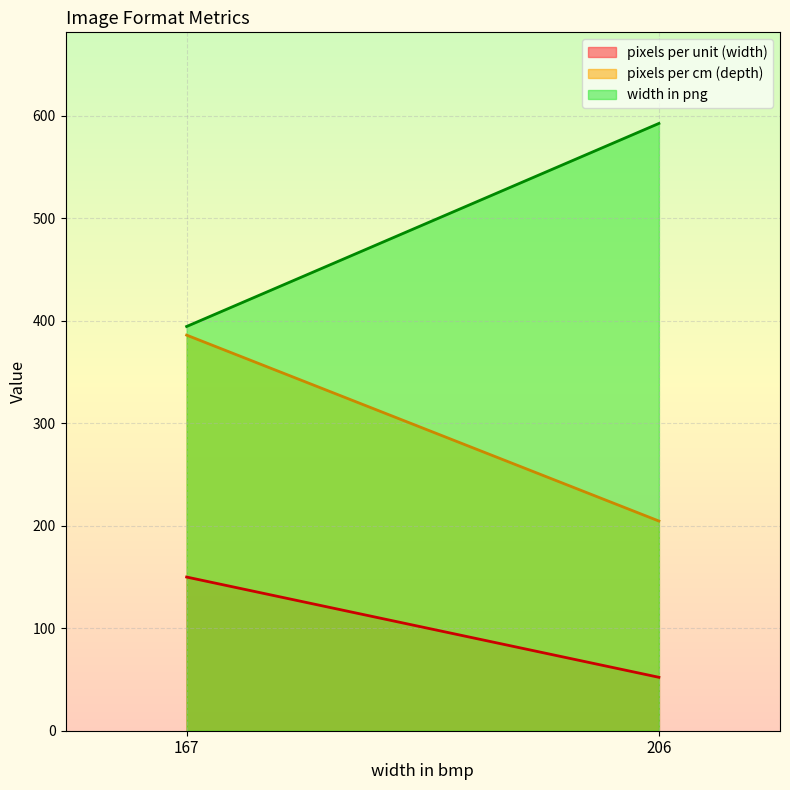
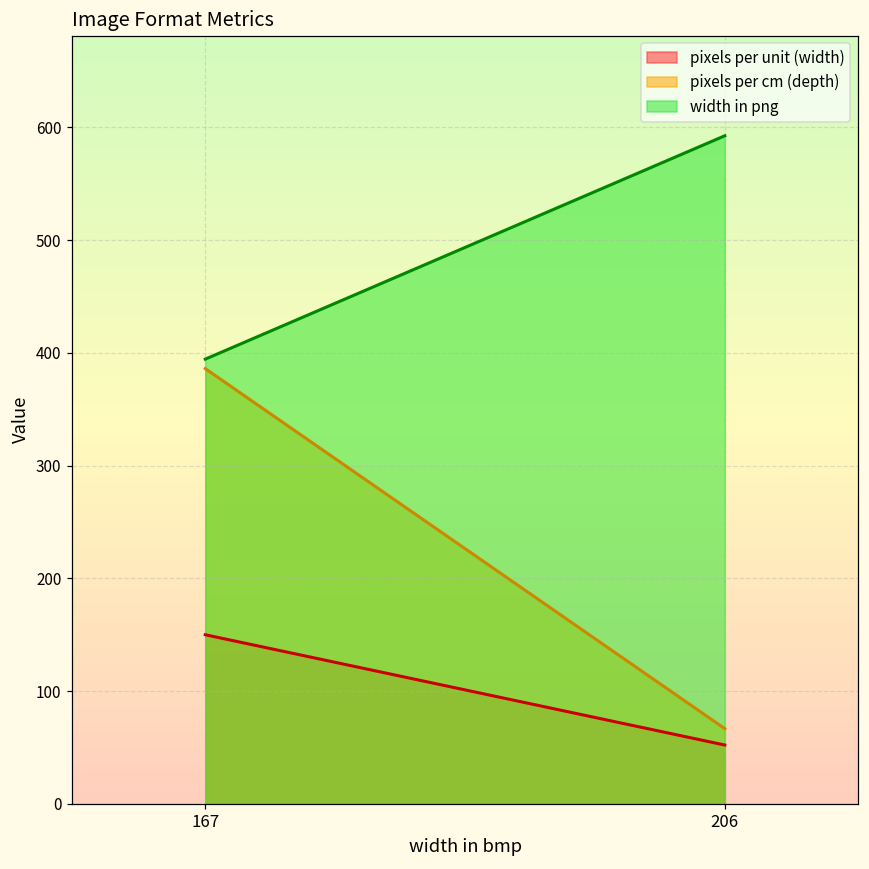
  {
    "pixels per unit (width)": {
      "167": 150,
      "206": 52
    },
    "pixels per cm (depth)": {
      "167": 386,
-     "206": 205
+     "206": 67
    },
    "width in png": {
      "167": 394,
      "206": 593
    }
  }
